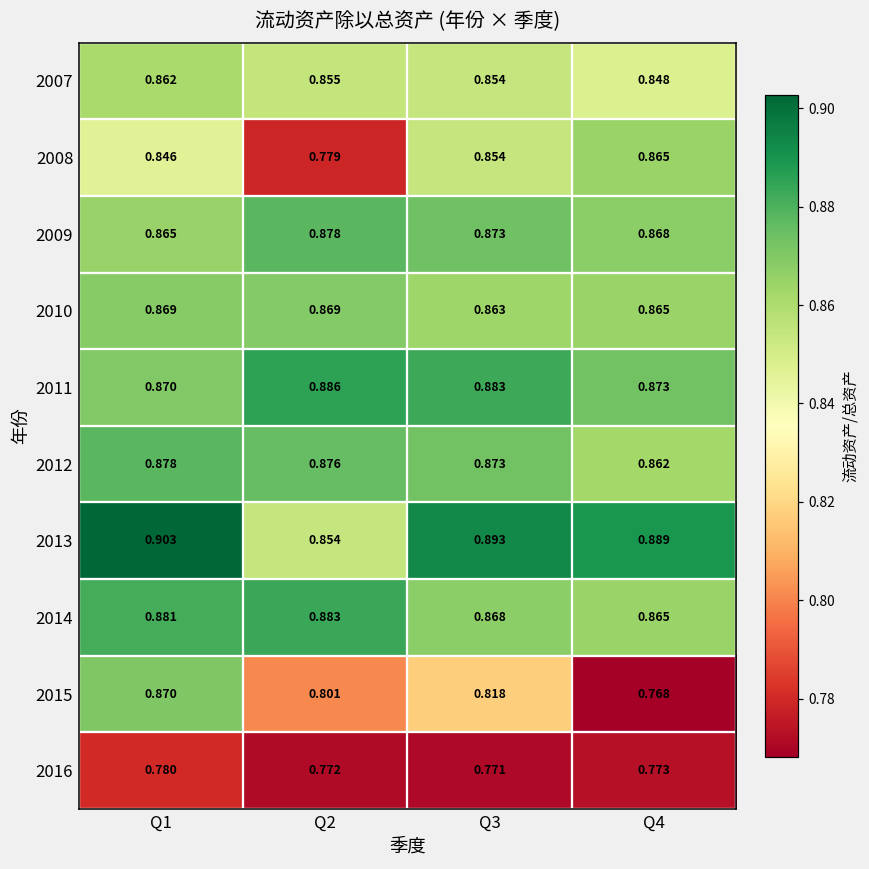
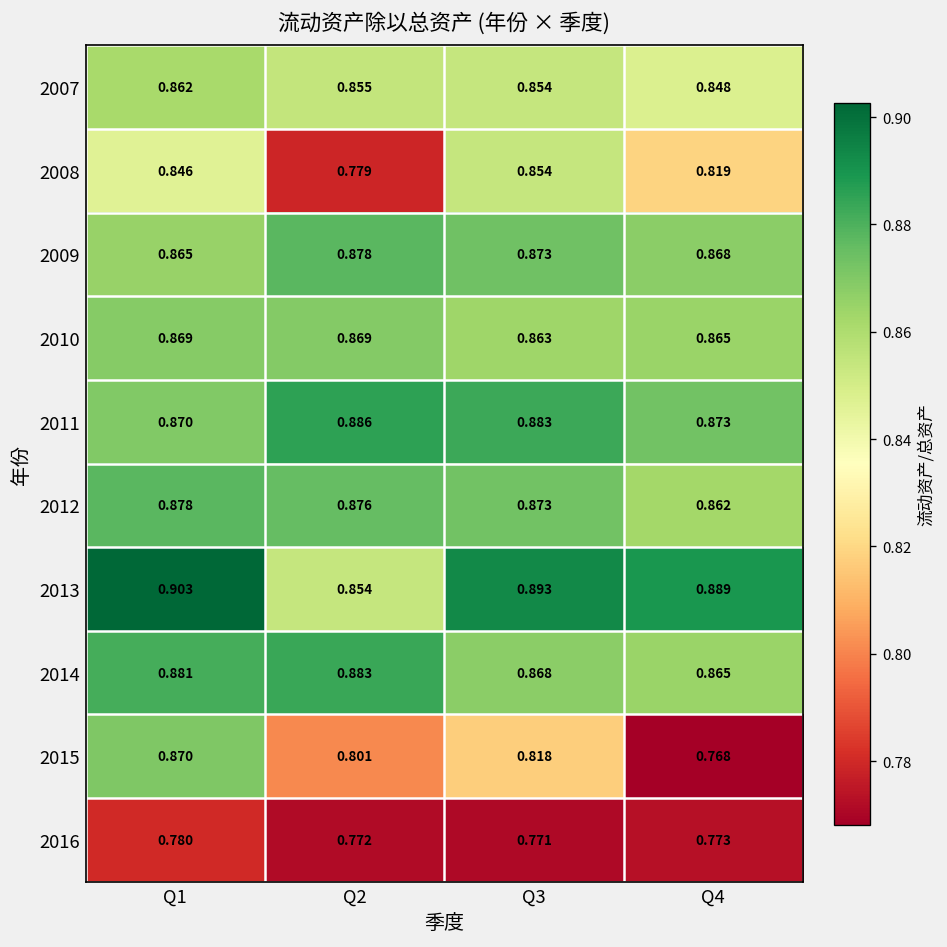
  {
    "2007": {
      "Q1": 0.862,
      "Q2": 0.855,
      "Q3": 0.854,
      "Q4": 0.848
    },
    "2008": {
      "Q1": 0.846,
      "Q2": 0.779,
      "Q3": 0.854,
-     "Q4": 0.865
+     "Q4": 0.819
    },
    "2009": {
      "Q1": 0.865,
      "Q2": 0.878,
      "Q3": 0.873,
      "Q4": 0.868
    },
    "2010": {
      "Q1": 0.869,
      "Q2": 0.869,
      "Q3": 0.863,
      "Q4": 0.865
    },
    "2011": {
      "Q1": 0.870,
      "Q2": 0.886,
      "Q3": 0.883,
      "Q4": 0.873
    },
    "2012": {
      "Q1": 0.878,
      "Q2": 0.876,
      "Q3": 0.873,
      "Q4": 0.862
    },
    "2013": {
      "Q1": 0.903,
      "Q2": 0.854,
      "Q3": 0.893,
      "Q4": 0.889
    },
    "2014": {
      "Q1": 0.881,
      "Q2": 0.883,
      "Q3": 0.868,
      "Q4": 0.865
    },
    "2015": {
      "Q1": 0.870,
      "Q2": 0.801,
      "Q3": 0.818,
      "Q4": 0.768
    },
    "2016": {
      "Q1": 0.780,
      "Q2": 0.772,
      "Q3": 0.771,
      "Q4": 0.773
    }
  }
